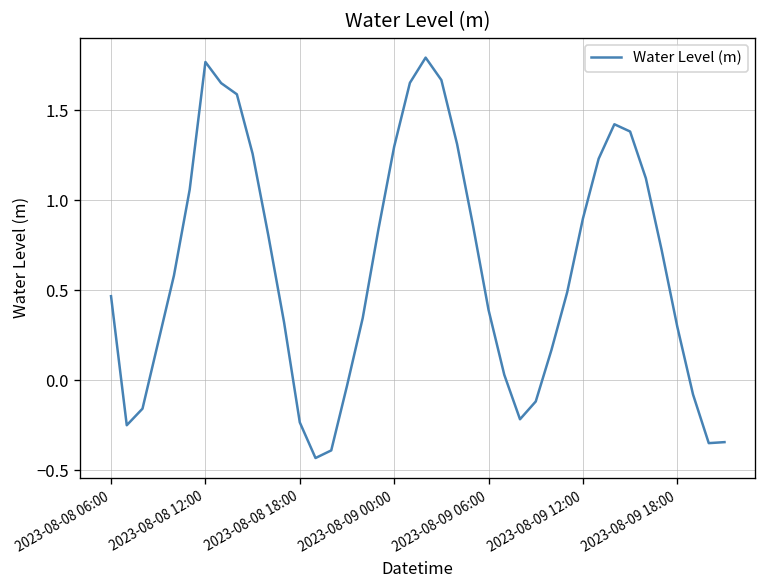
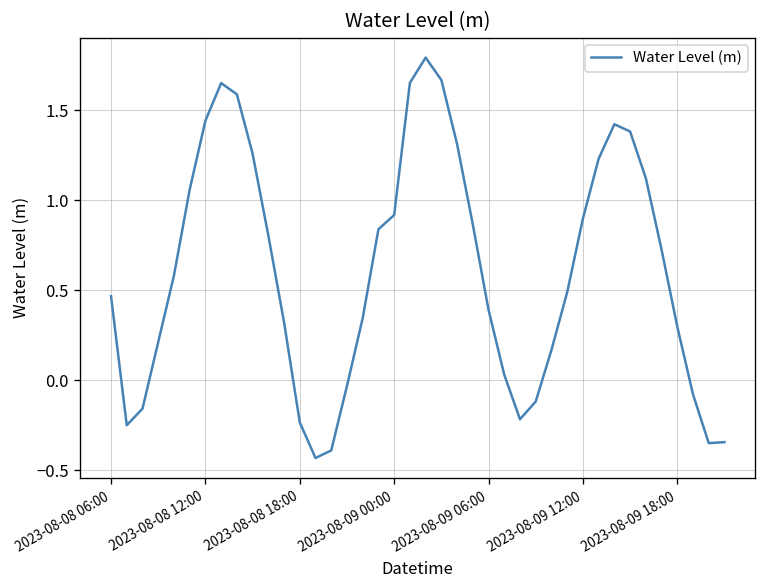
  {
    "2023-08-08 06:00": 0.47,
-   "2023-08-08 12:00": 1.77,
+   "2023-08-08 12:00": 1.44,
    "2023-08-08 18:00": -0.24,
-   "2023-08-09 00:00": 1.30,
+   "2023-08-09 00:00": 0.92,
    "2023-08-09 06:00": 0.39,
    "2023-08-09 12:00": 0.90,
    "2023-08-09 18:00": 0.30
  }
